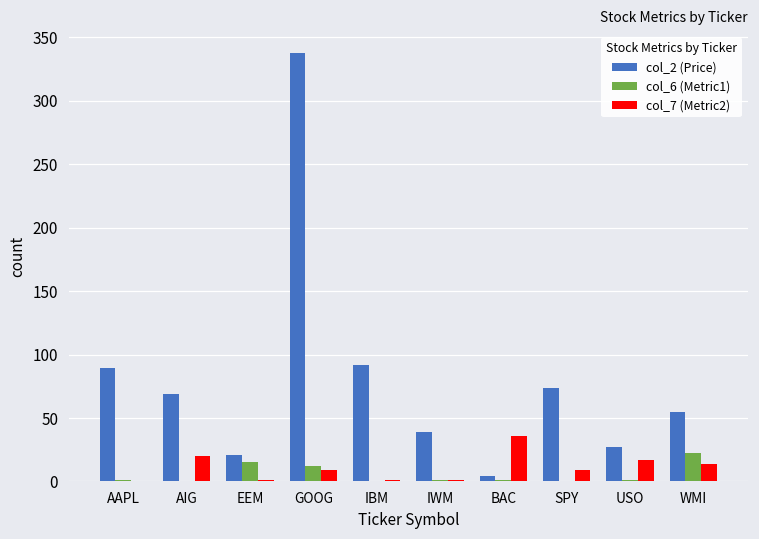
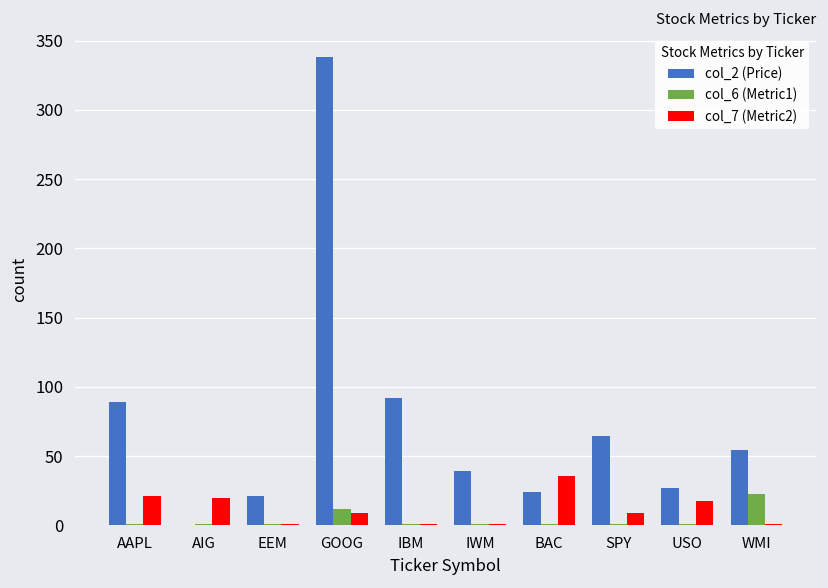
  {
    "col_2 (Price)": {
      "AAPL": 89,
-     "AIG": 69,
+     "AIG": 0,
      "EEM": 21,
      "GOOG": 338,
      "IBM": 92,
      "IWM": 39,
-     "BAC": 4,
-     "SPY": 74,
+     "BAC": 24,
+     "SPY": 64,
      "USO": 27,
      "WMI": 54
    },
    "col_6 (Metric1)": {
-     "EEM": 15,
+     "EEM": 1,
      "GOOG": 12,
      "WMI": 23
    },
    "col_7 (Metric2)": {
-     "AAPL": 0,
+     "AAPL": 21,
      "AIG": 20,
      "GOOG": 9,
      "BAC": 36,
      "SPY": 9,
      "USO": 17,
-     "WMI": 14
+     "WMI": 1
    }
  }
